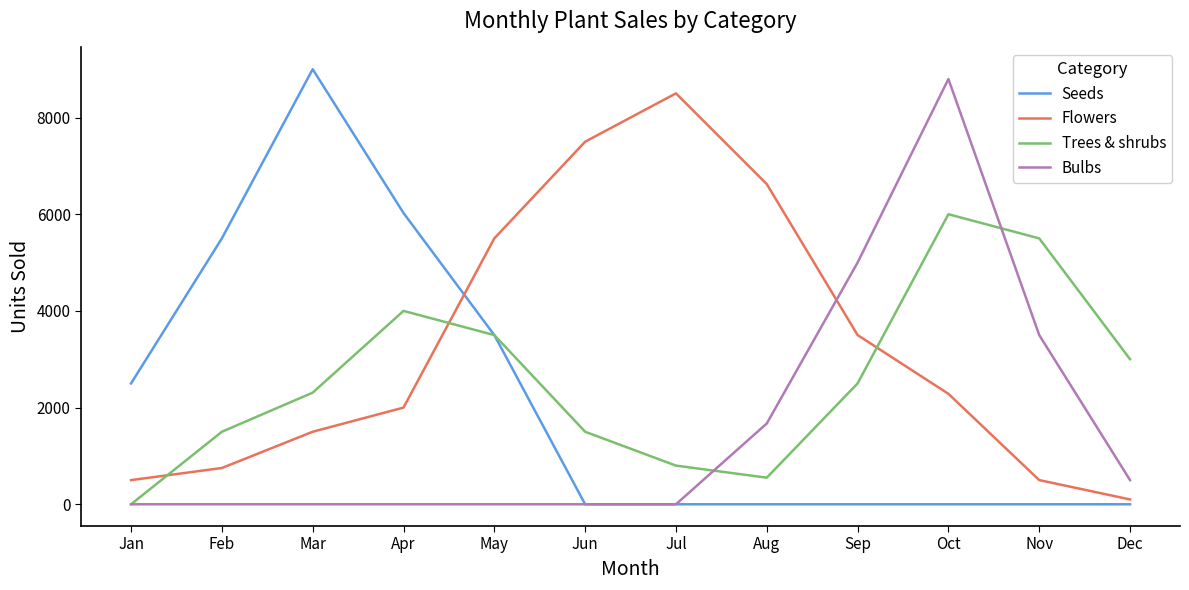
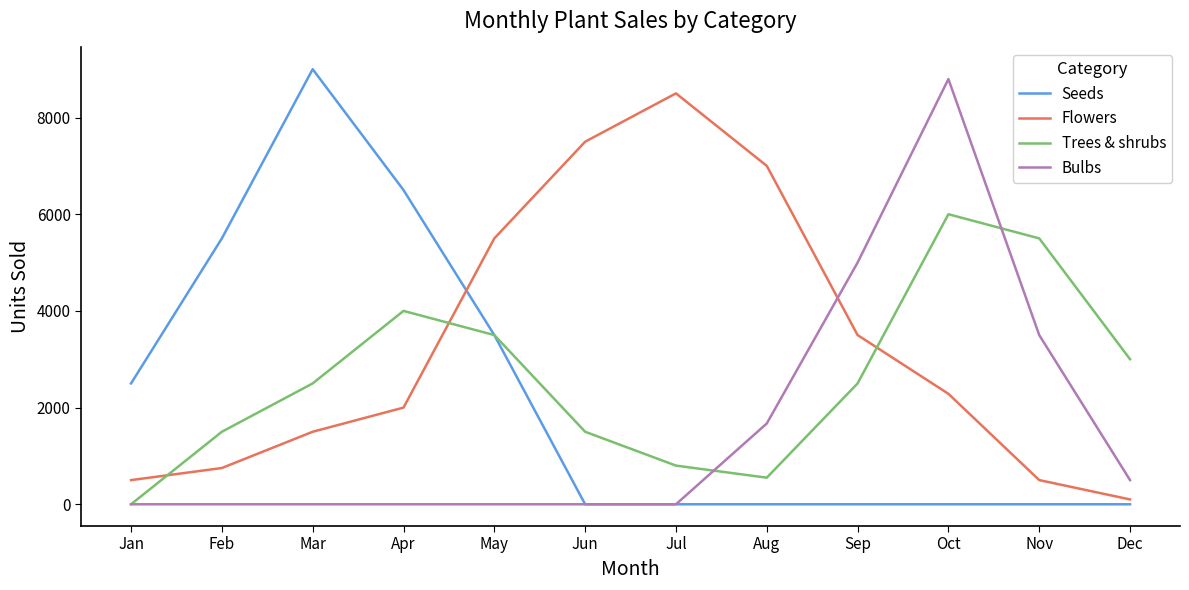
  {
    "Seeds": {
      "Jan": 2500,
      "Feb": 5500,
      "Mar": 9000,
-     "Apr": 6000,
+     "Apr": 6500,
      "Aug": 0,
      "Sep": 0,
      "Oct": 0,
      "Nov": 0,
      "Dec": 0
    },
    "Flowers": {
      "Jan": 500,
      "Feb": 800,
      "Mar": 1500,
      "Apr": 2000,
      "May": 5500,
      "Jun": 7500,
      "Jul": 8500,
-     "Aug": 6600,
+     "Aug": 7000,
      "Sep": 3500,
      "Oct": 2300,
      "Nov": 500,
      "Dec": 100
    },
    "Trees & shrubs": {
      "Feb": 1500,
-     "Mar": 2300,
+     "Mar": 2500,
      "Apr": 4000,
      "Jun": 1500,
      "Jul": 800,
      "Aug": 600,
      "Sep": 2500,
      "Oct": 6000,
      "Nov": 5500,
      "Dec": 3000
    },
    "Bulbs": {
      "Feb": 0,
      "Mar": 0,
      "Apr": 0,
      "May": 0,
      "Aug": 1700,
      "Sep": 5000,
      "Oct": 8800,
      "Nov": 3500,
      "Dec": 500
    }
  }
